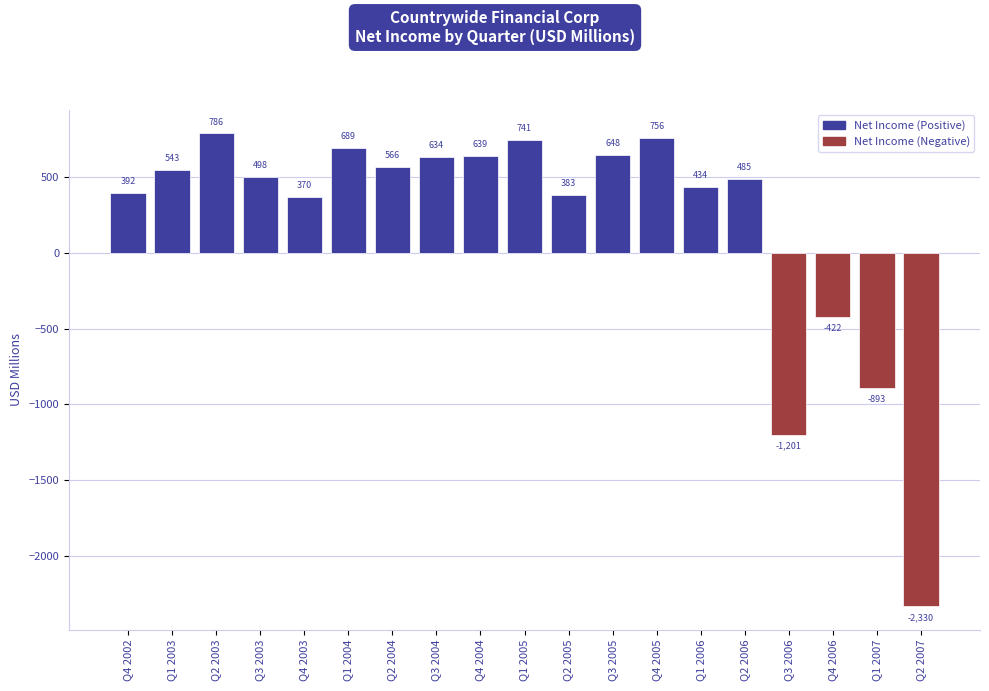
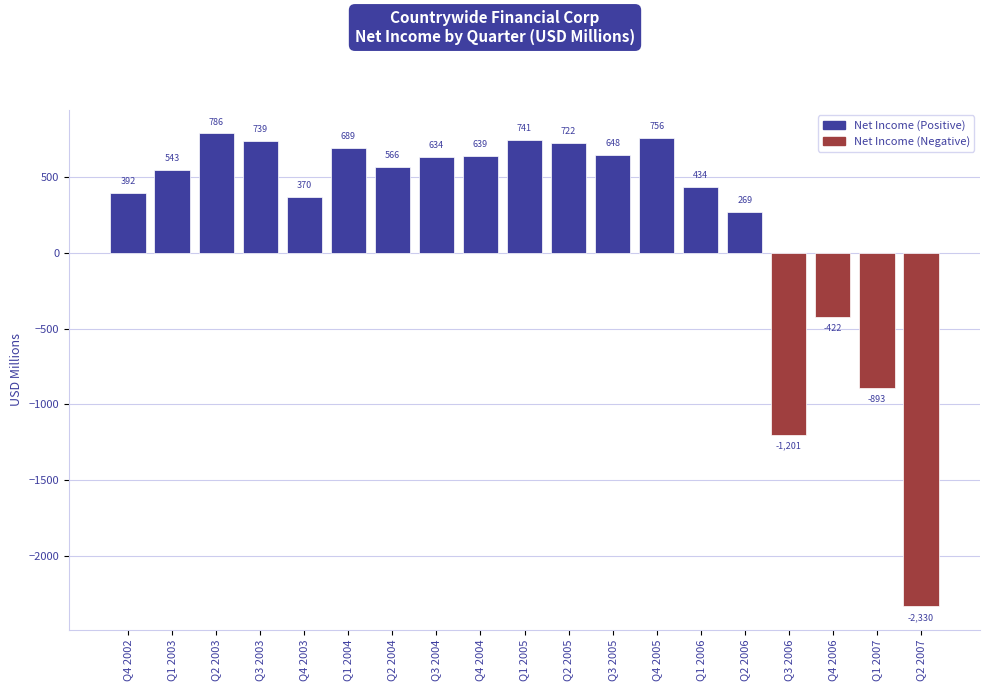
  {
    "Q4 2002": "392",
    "Q1 2003": "543",
    "Q2 2003": "786",
-   "Q3 2003": "498",
+   "Q3 2003": "739",
    "Q4 2003": "370",
    "Q1 2004": "689",
    "Q2 2004": "566",
    "Q3 2004": "634",
    "Q4 2004": "639",
    "Q1 2005": "741",
-   "Q2 2005": "383",
+   "Q2 2005": "722",
    "Q3 2005": "648",
    "Q4 2005": "756",
    "Q1 2006": "434",
-   "Q2 2006": "485",
+   "Q2 2006": "269",
    "Q3 2006": "-1,201",
    "Q4 2006": "-422",
    "Q1 2007": "-893",
    "Q2 2007": "-2,330"
  }
